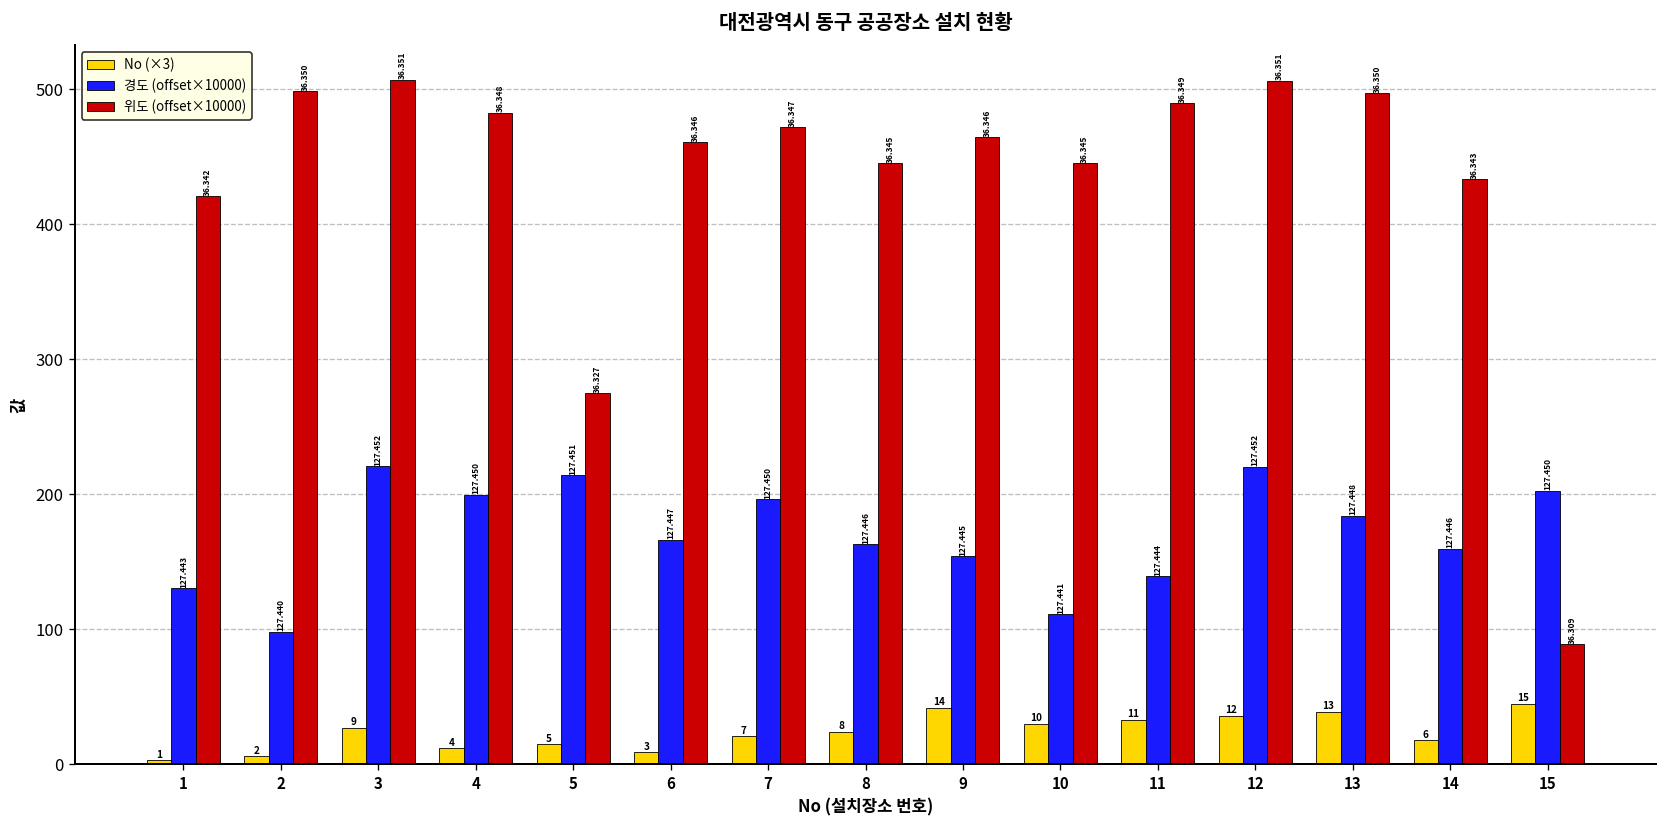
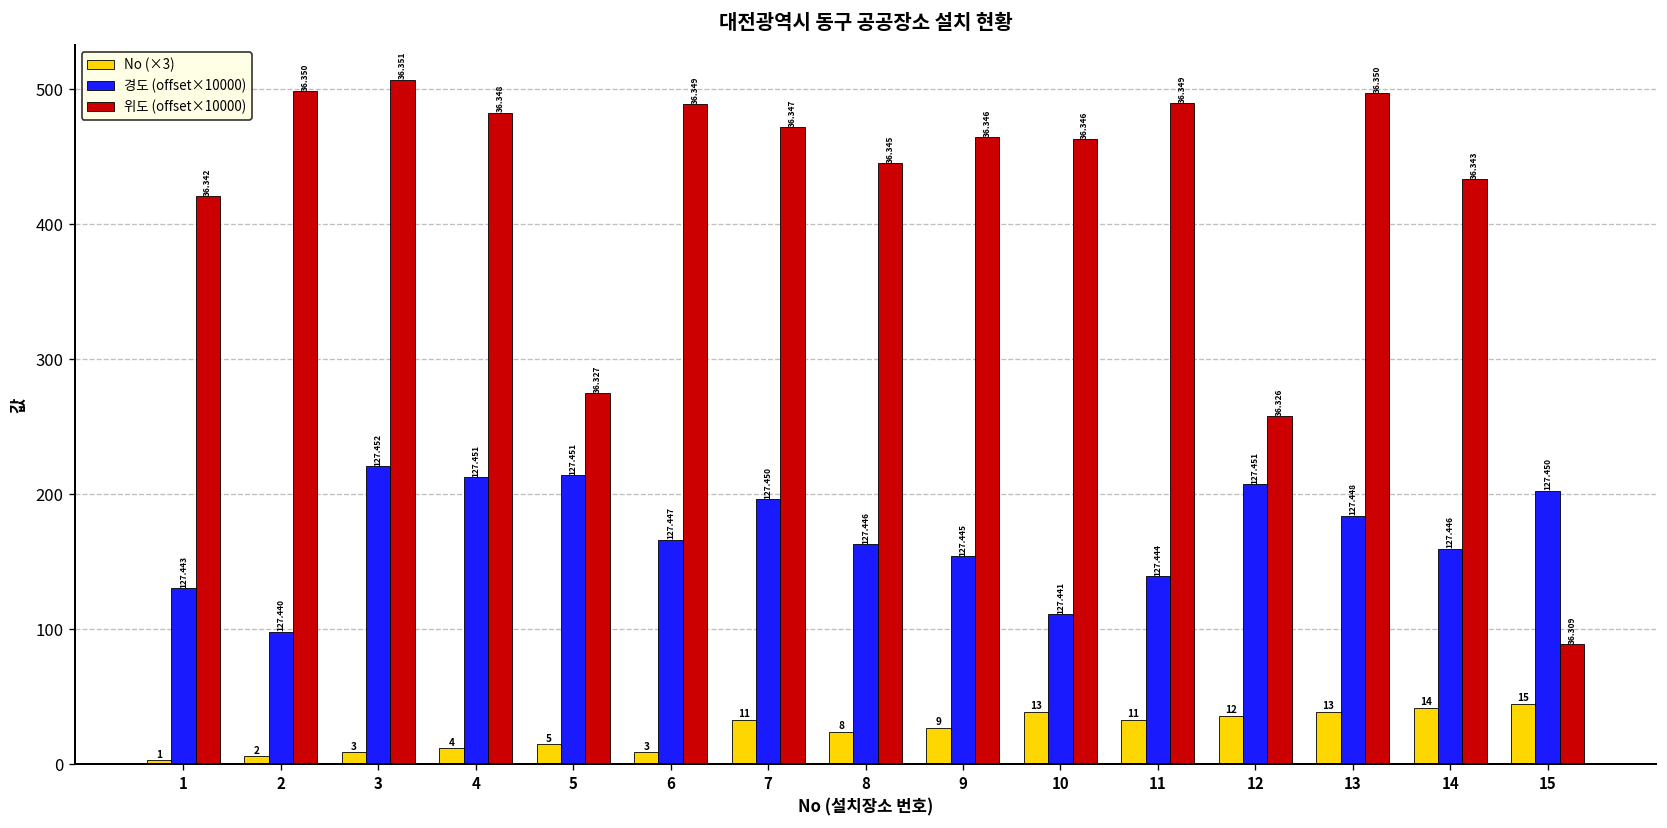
  {
    "No (×3)": {
-     "3": 9,
-     "7": 7,
-     "9": 14,
-     "10": 10,
-     "14": 6
+     "3": 3,
+     "7": 11,
+     "9": 9,
+     "10": 13,
+     "14": 14
    },
    "경도 (offset×10000)": {
-     "4": 127.450,
-     "12": 127.452
+     "4": 127.451,
+     "12": 127.451
    },
    "위도 (offset×10000)": {
-     "6": 36.346,
-     "10": 36.345,
-     "12": 36.351
+     "6": 36.349,
+     "10": 36.346,
+     "12": 36.326
    }
  }
